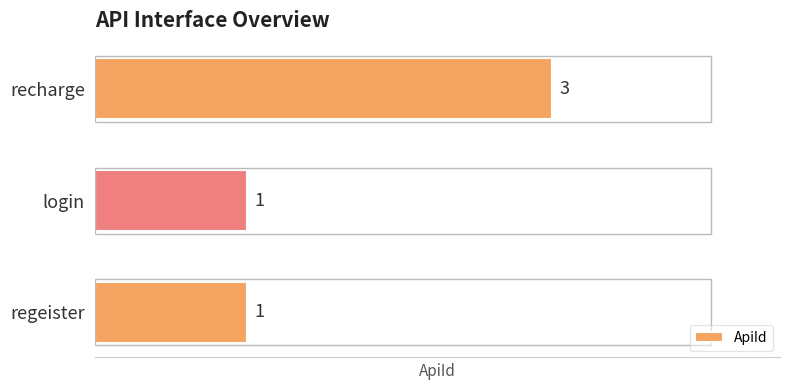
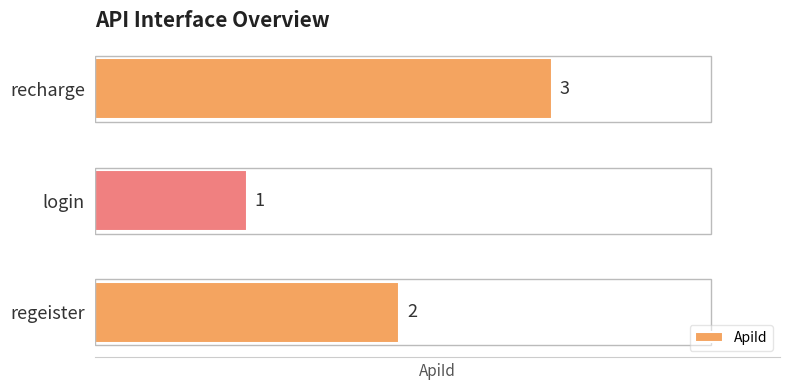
  {
    "recharge": 3,
    "login": 1,
-   "regeister": 1
+   "regeister": 2
  }
